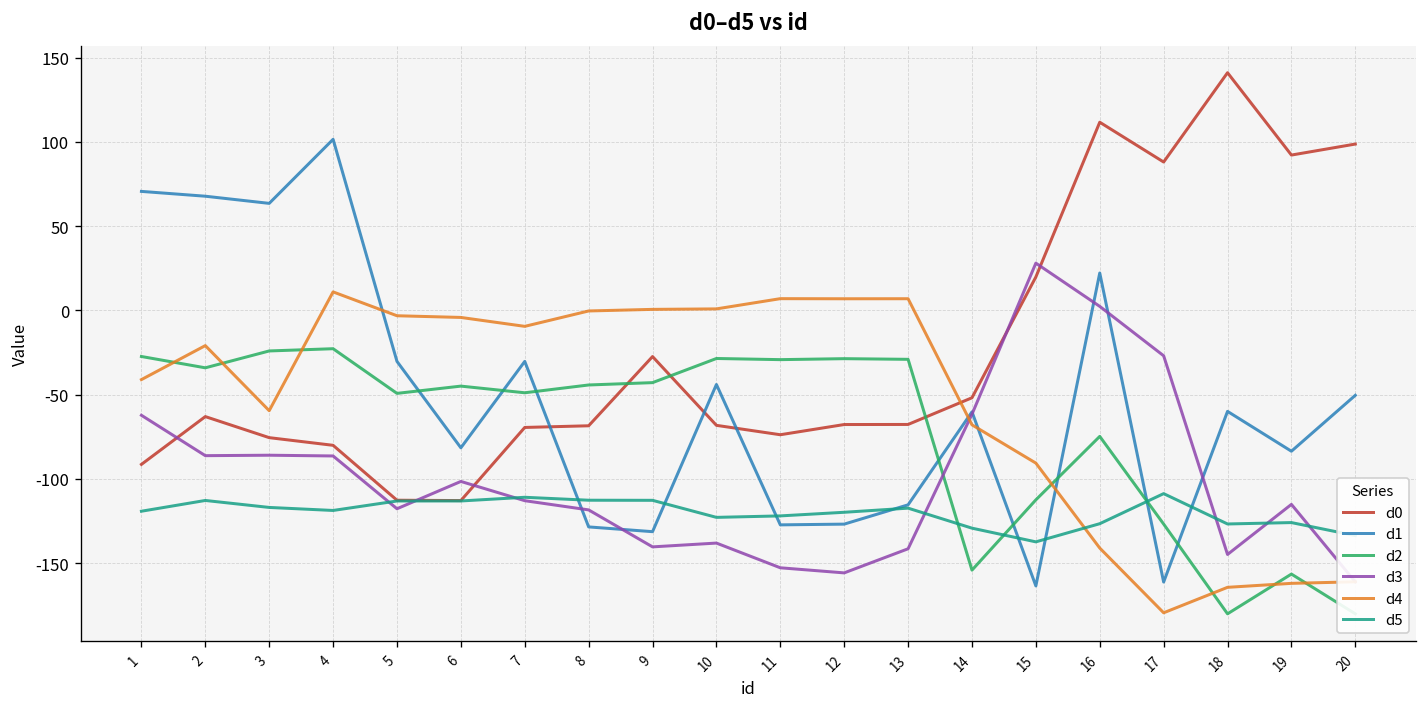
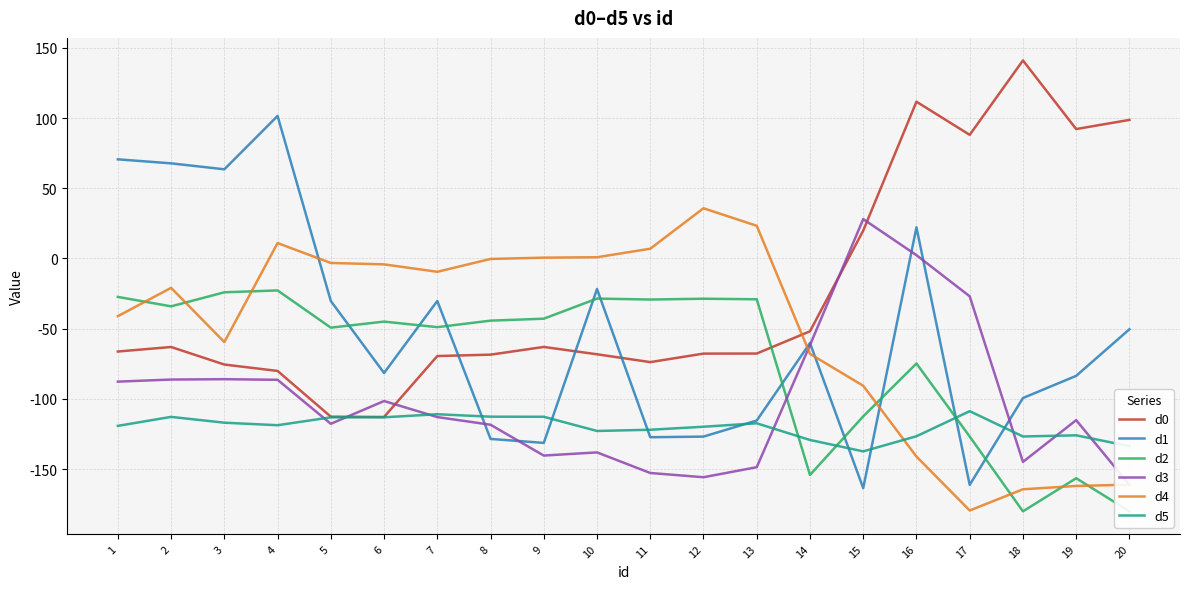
  {
    "d0": {
-     "1": -91,
+     "1": -66,
      "2": -63,
      "3": -75,
      "4": -80,
      "7": -69,
      "8": -68,
-     "9": -27,
+     "9": -63,
      "10": -68,
      "11": -74,
      "12": -68,
      "13": -68,
      "14": -52,
      "15": 20,
      "16": 112,
      "17": 88,
      "18": 141,
      "19": 92,
      "20": 99
    },
    "d1": {
      "1": 71,
      "2": 68,
      "3": 63,
      "4": 101,
      "5": -30,
      "6": -82,
      "7": -30,
      "8": -128,
      "9": -131,
-     "10": -44,
+     "10": -22,
      "11": -127,
      "12": -127,
      "13": -115,
      "15": -163,
      "16": 22,
      "17": -161,
-     "18": -60,
+     "18": -99,
      "19": -84,
      "20": -50
    },
    "d3": {
-     "1": -62,
+     "1": -88,
      "2": -86,
      "3": -86,
      "4": -86,
      "5": -118,
      "6": -101,
      "7": -113,
      "8": -118,
      "9": -140,
      "10": -138,
      "11": -153,
      "12": -156,
-     "13": -141,
+     "13": -149,
      "15": 28,
      "16": 2,
      "17": -27,
      "18": -145,
      "19": -115
    },
    "d4": {
      "1": -41,
      "2": -21,
      "3": -59,
      "4": 11,
      "5": -3,
      "6": -4,
      "7": -9,
      "8": 0,
      "9": 1,
      "10": 1,
      "11": 7,
-     "12": 7,
-     "13": 7,
+     "12": 36,
+     "13": 23,
      "14": -68,
      "15": -91,
      "16": -141,
      "17": -179,
      "18": -164,
      "19": -162
    }
  }
